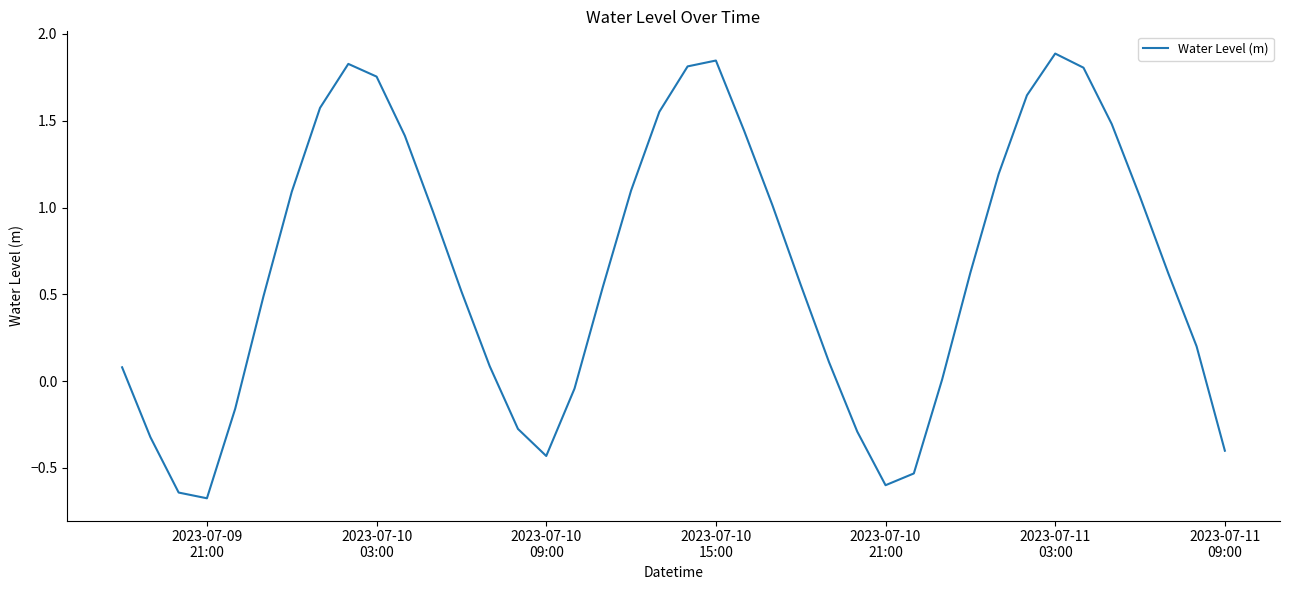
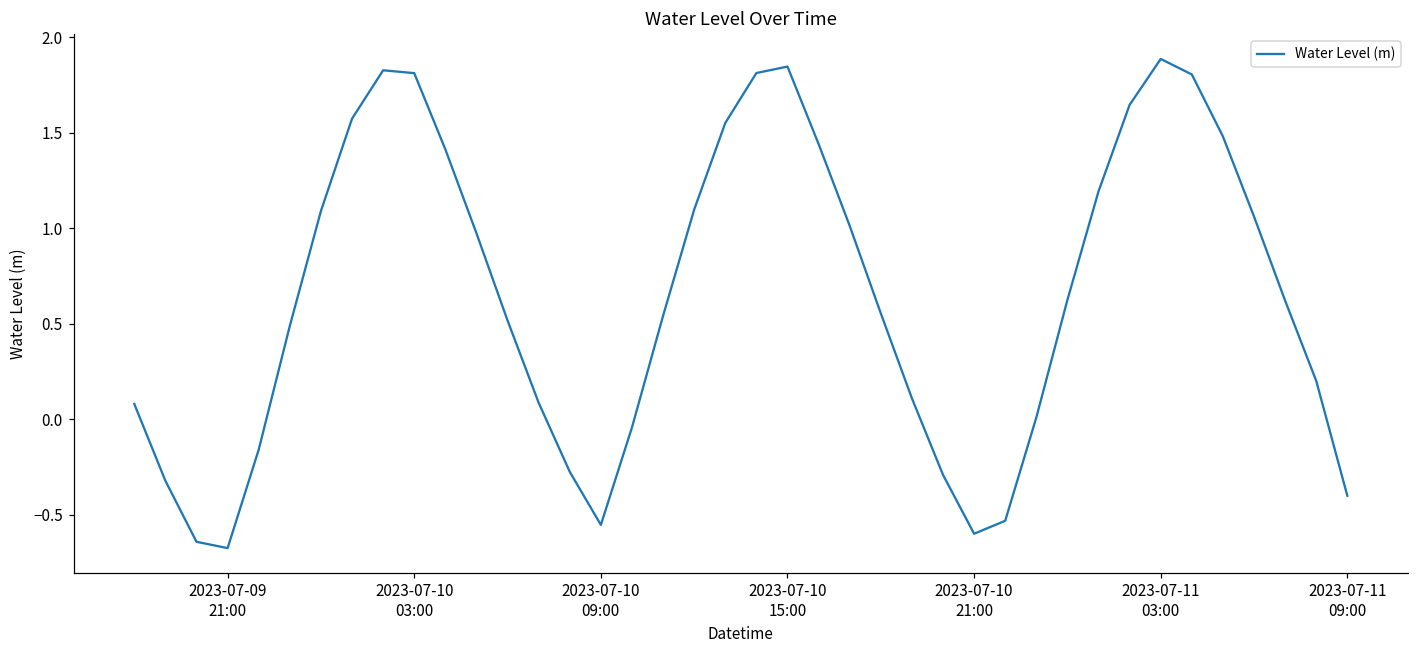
  {
    "2023-07-09 21:00": -0.68,
-   "2023-07-10 03:00": 1.75,
-   "2023-07-10 09:00": -0.43,
+   "2023-07-10 03:00": 1.81,
+   "2023-07-10 09:00": -0.55,
    "2023-07-10 15:00": 1.85,
    "2023-07-10 21:00": -0.60,
    "2023-07-11 03:00": 1.89,
    "2023-07-11 09:00": -0.40
  }
